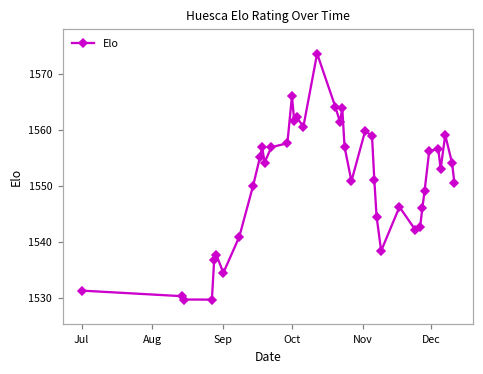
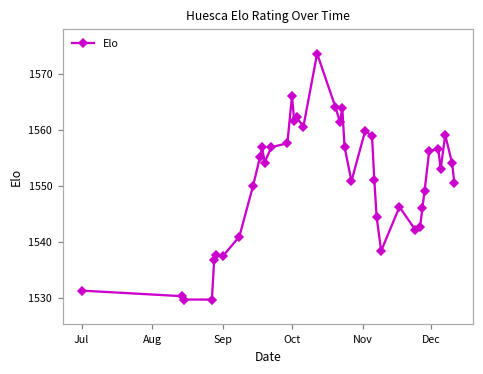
  {
    "Jul": 1531,
-   "Sep": 1534,
+   "Sep": 1538,
    "Oct": 1566
  }
